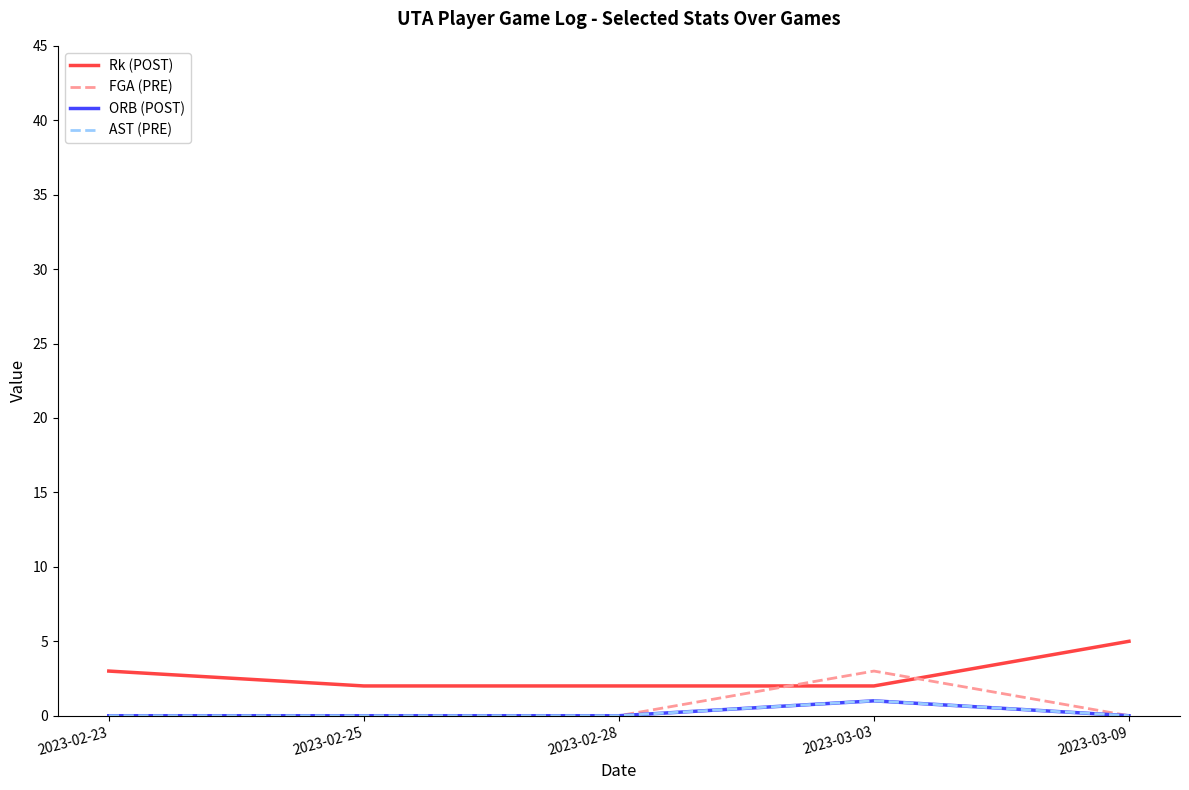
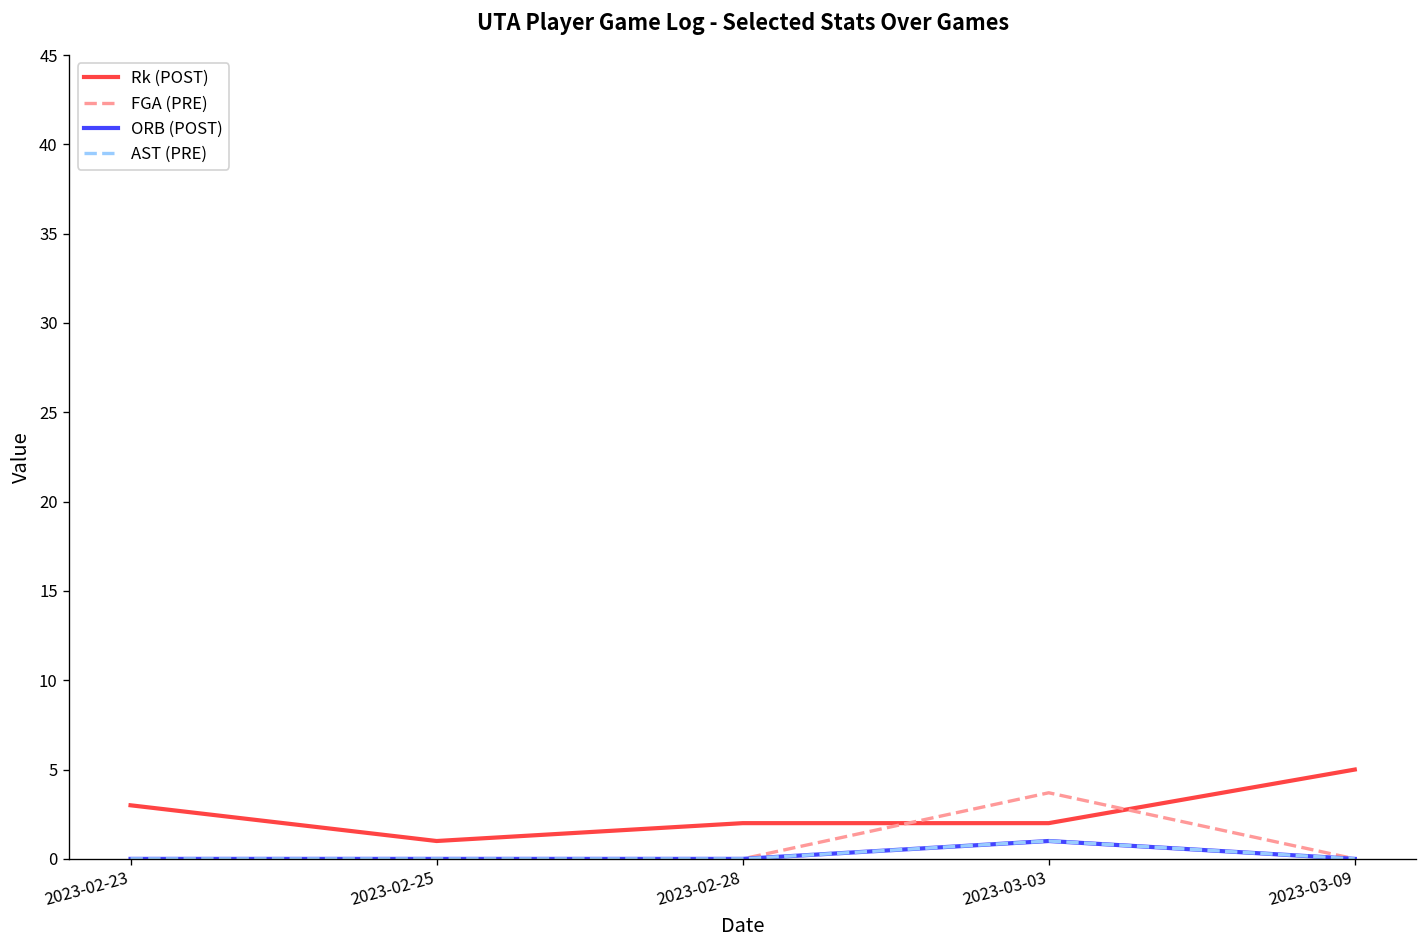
  {
    "Rk (POST)": {
      "2023-02-23": 3,
-     "2023-02-25": 2,
+     "2023-02-25": 1,
      "2023-02-28": 2,
      "2023-03-03": 2,
      "2023-03-09": 5
    },
    "FGA (PRE)": {
-     "2023-03-03": 3.0
+     "2023-03-03": 3.7
    },
    "AST (PRE)": {
      "2023-03-03": 1.0
    }
  }
